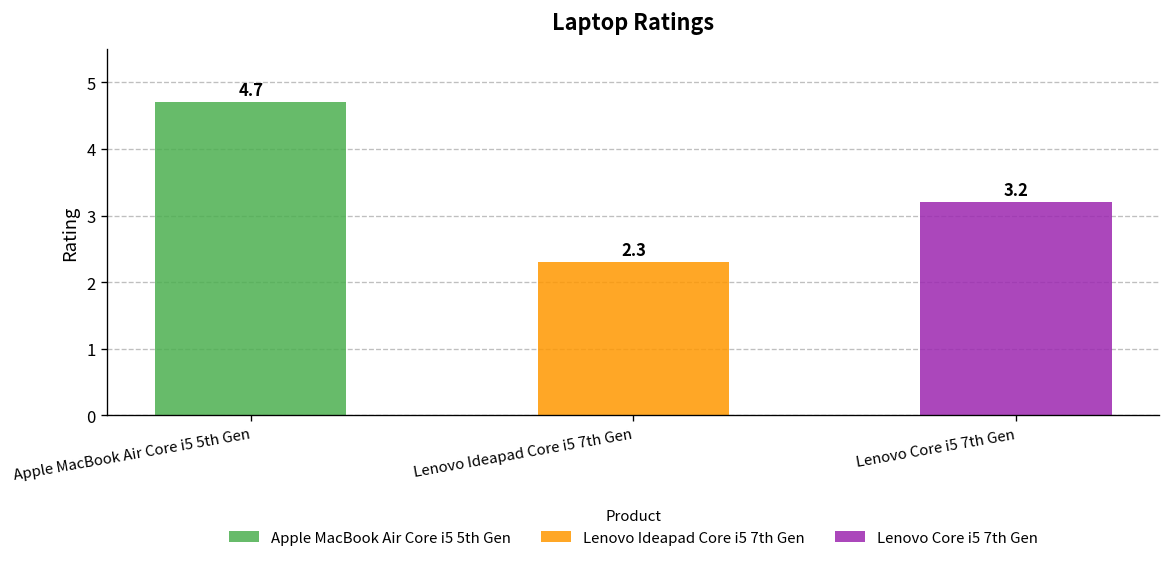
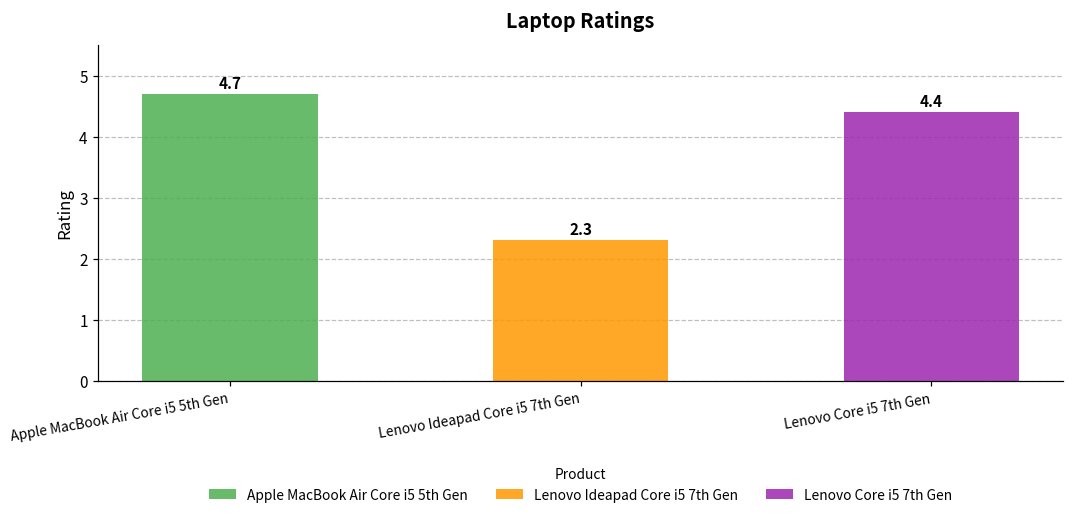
  {
    "Apple MacBook Air Core i5 5th Gen": 4.7,
    "Lenovo Ideapad Core i5 7th Gen": 2.3,
-   "Lenovo Core i5 7th Gen": 3.2
+   "Lenovo Core i5 7th Gen": 4.4
  }
